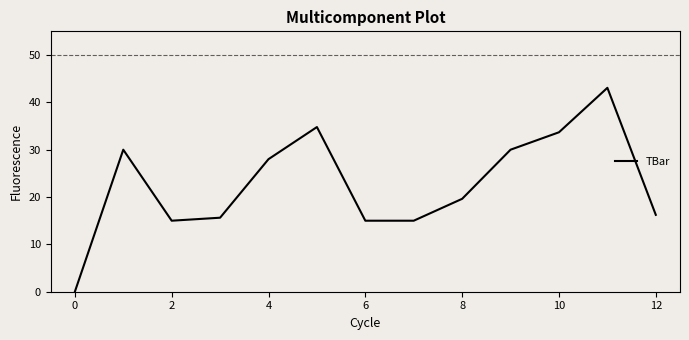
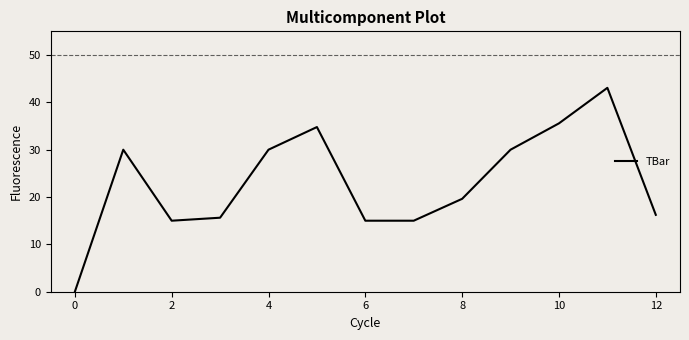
  {
    "0": 0,
    "2": 15,
-   "4": 28,
+   "4": 30,
    "6": 15,
    "8": 20,
-   "10": 34,
+   "10": 36,
    "12": 16
  }
